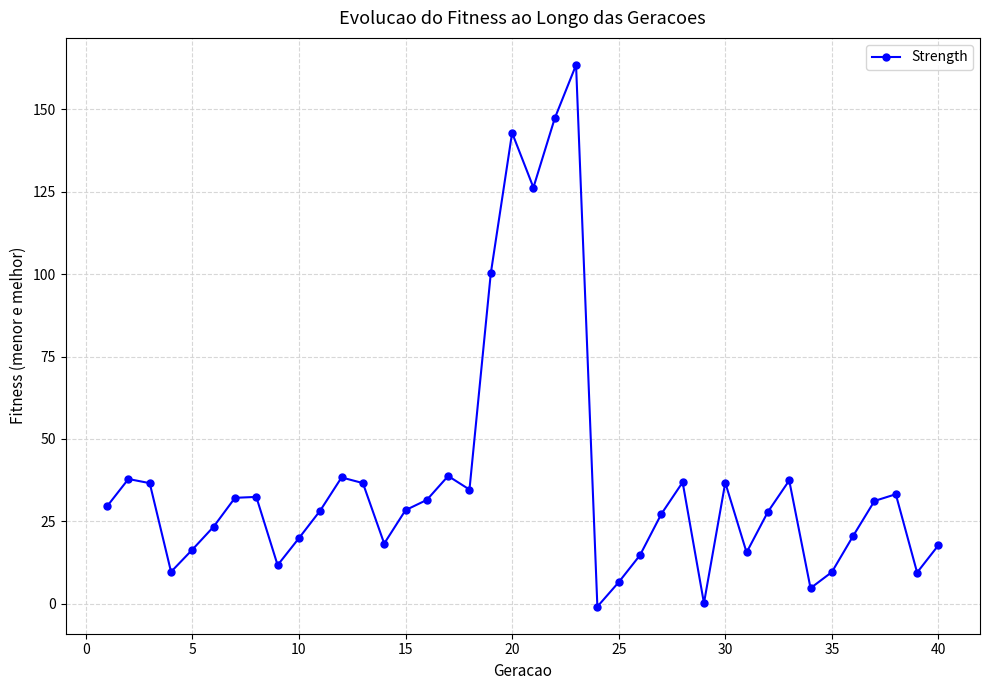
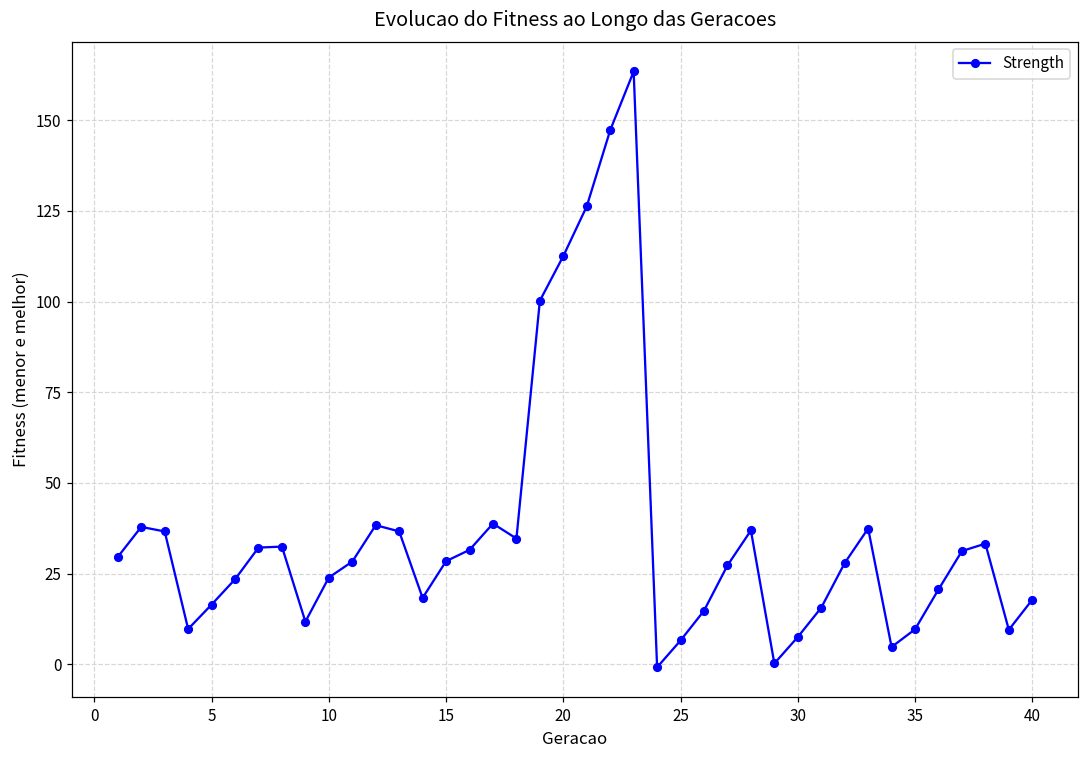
  {
    "5": 16,
-   "10": 20,
+   "10": 24,
    "15": 28,
-   "20": 143,
+   "20": 113,
    "25": 7,
-   "30": 37,
+   "30": 7,
    "35": 10,
    "40": 18
  }
